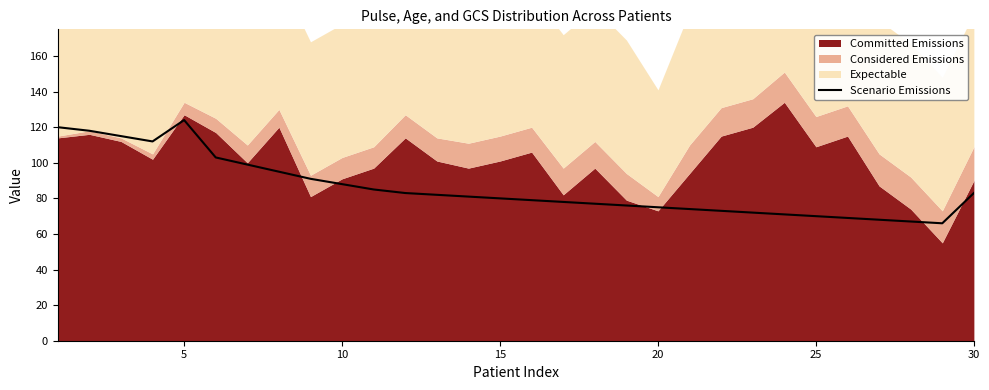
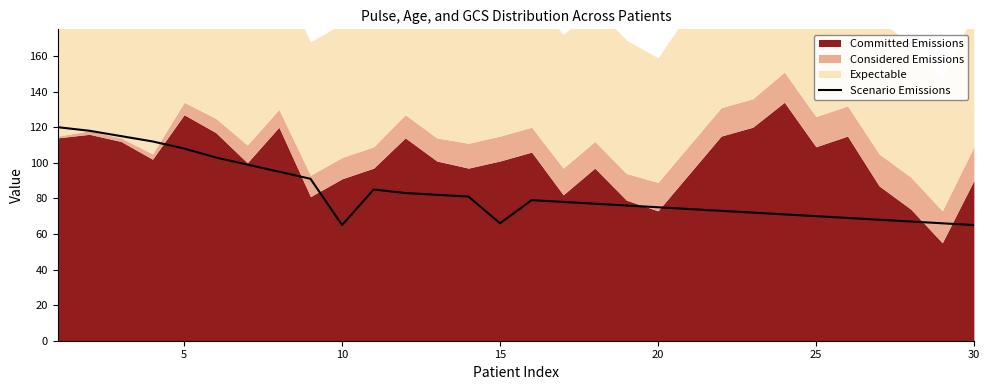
  {
    "Scenario Emissions": {
-     "5": 124,
-     "10": 88,
-     "15": 80,
+     "5": 108,
+     "10": 65,
+     "15": 66,
      "20": 75,
      "25": 70,
-     "30": 83
+     "30": 65
    },
    "Committed Emissions": {
      "5": 127,
      "10": 91,
      "15": 101,
      "20": 73,
      "25": 109,
      "30": 90
    },
    "Considered Emissions": {
      "5": 7,
      "10": 12,
      "15": 14,
-     "20": 8,
+     "20": 16,
      "25": 17,
      "30": 19
    },
    "Expectable": {
-     "20": 60
+     "20": 70
    }
  }
